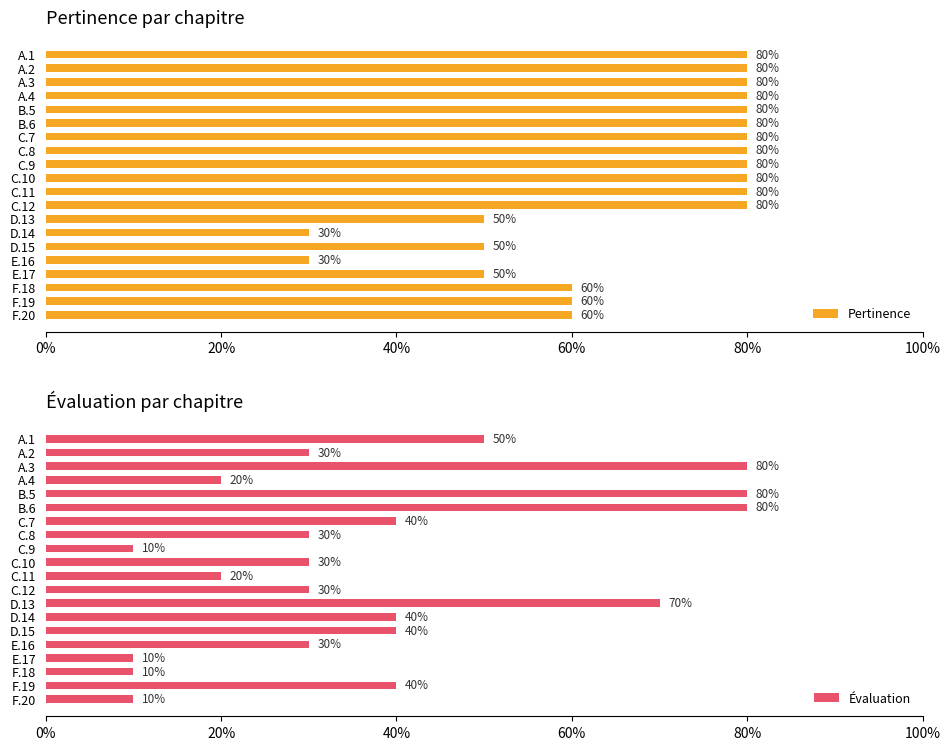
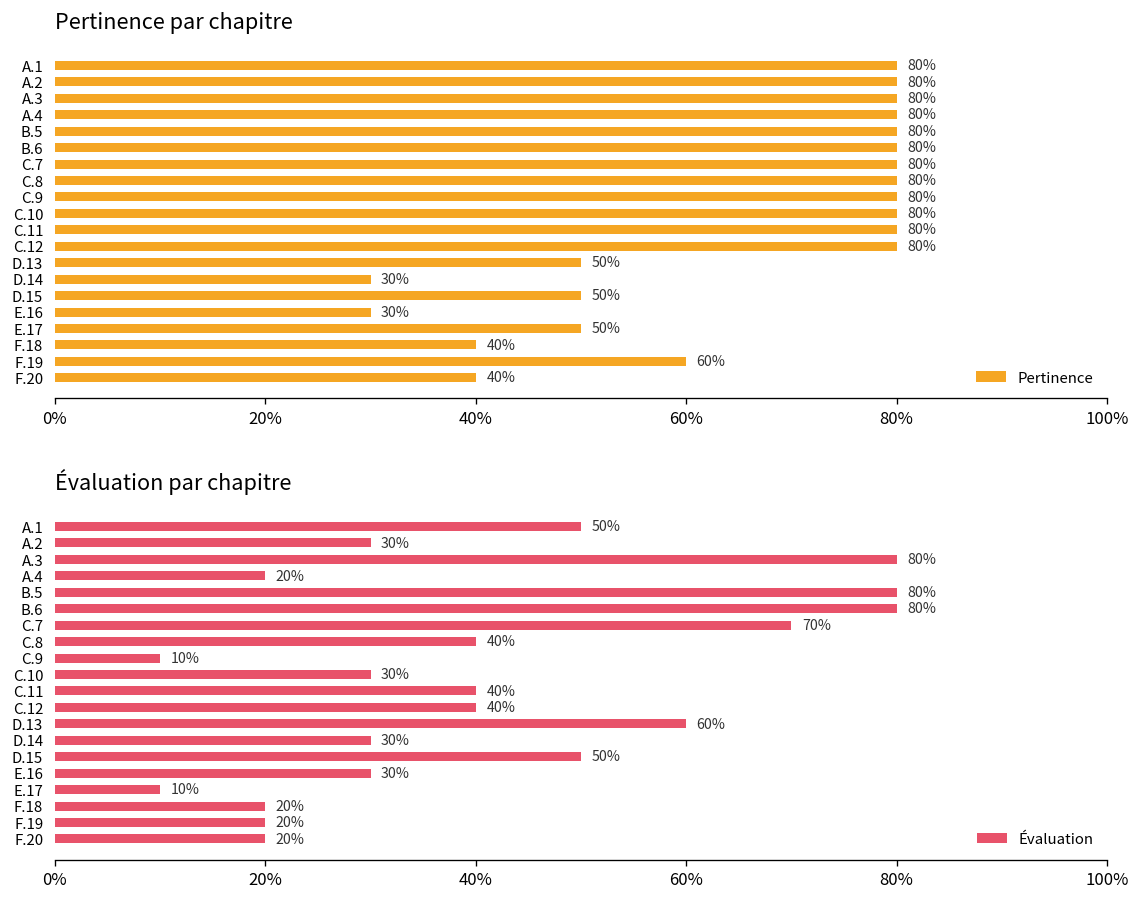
  {
    "Pertinence par chapitre": {
      "A.1": "80%",
      "A.2": "80%",
      "A.3": "80%",
      "A.4": "80%",
      "B.5": "80%",
      "B.6": "80%",
      "C.7": "80%",
      "C.8": "80%",
      "C.9": "80%",
      "C.10": "80%",
      "C.11": "80%",
      "C.12": "80%",
      "D.13": "50%",
      "D.14": "30%",
      "D.15": "50%",
      "E.16": "30%",
      "E.17": "50%",
-     "F.18": "60%",
+     "F.18": "40%",
      "F.19": "60%",
-     "F.20": "60%"
+     "F.20": "40%"
    },
    "Évaluation par chapitre": {
      "A.1": "50%",
      "A.2": "30%",
      "A.3": "80%",
      "A.4": "20%",
      "B.5": "80%",
      "B.6": "80%",
-     "C.7": "40%",
-     "C.8": "30%",
+     "C.7": "70%",
+     "C.8": "40%",
      "C.9": "10%",
      "C.10": "30%",
-     "C.11": "20%",
-     "C.12": "30%",
-     "D.13": "70%",
-     "D.14": "40%",
-     "D.15": "40%",
+     "C.11": "40%",
+     "C.12": "40%",
+     "D.13": "60%",
+     "D.14": "30%",
+     "D.15": "50%",
      "E.16": "30%",
      "E.17": "10%",
-     "F.18": "10%",
-     "F.19": "40%",
-     "F.20": "10%"
+     "F.18": "20%",
+     "F.19": "20%",
+     "F.20": "20%"
    }
  }
